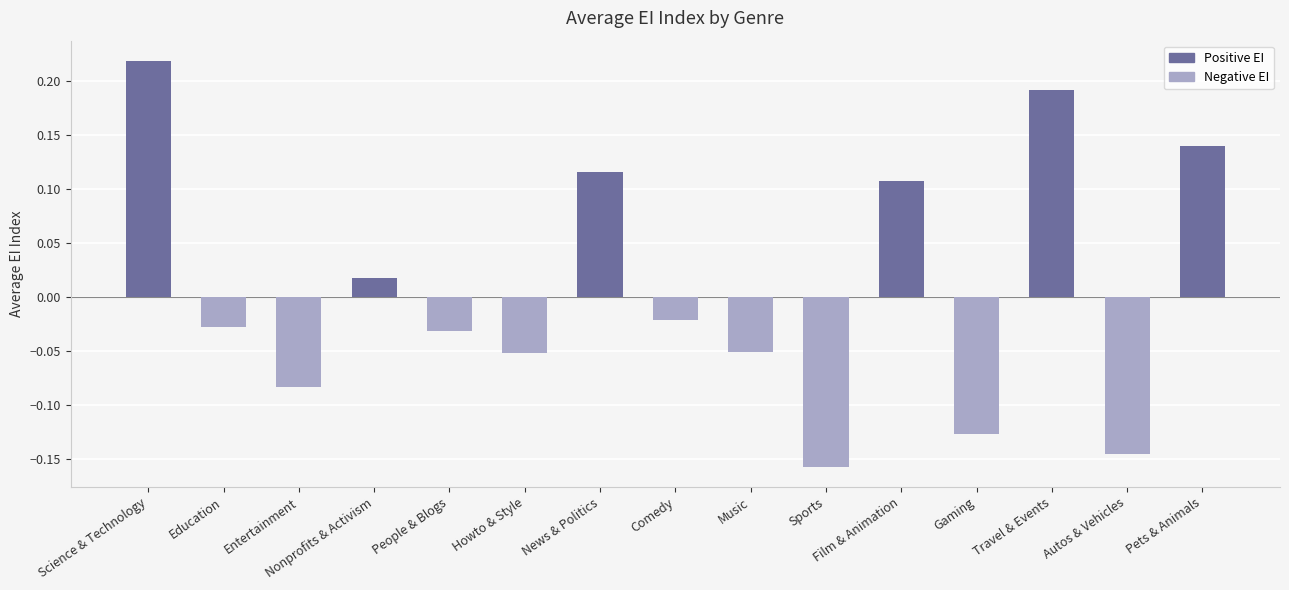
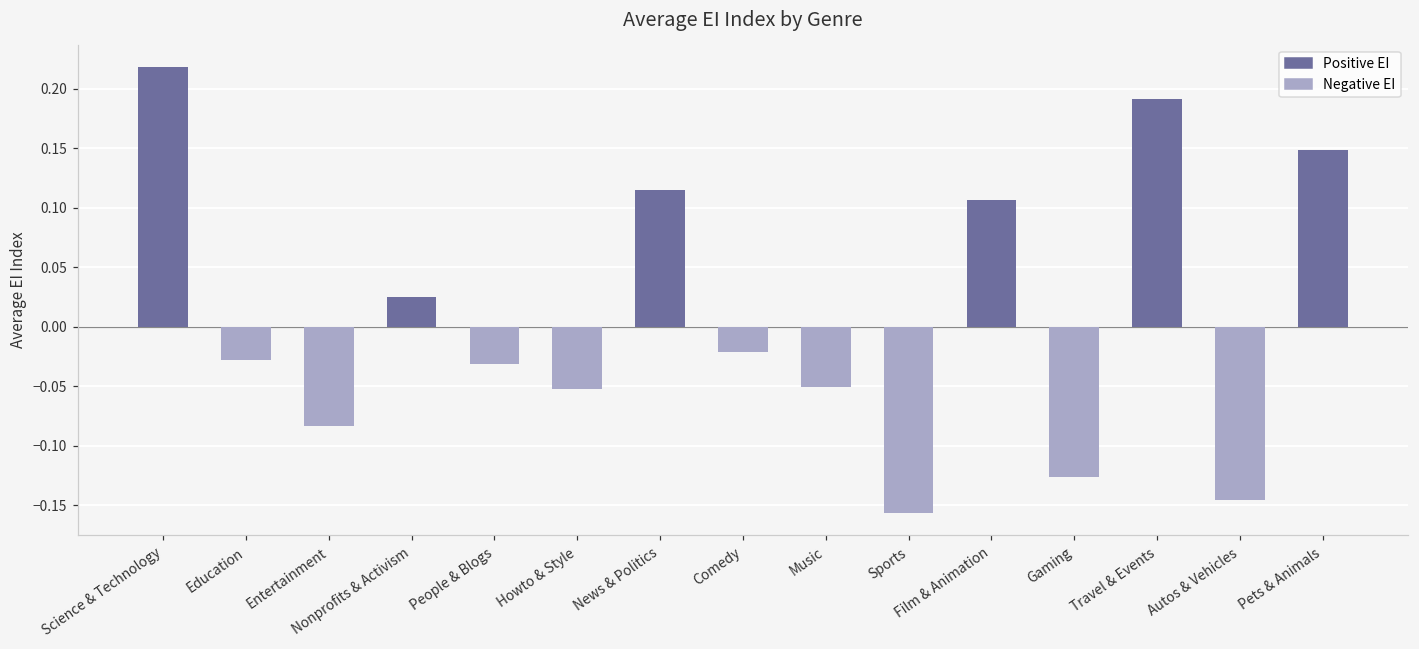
  {
    "Science & Technology": 0.218,
    "Education": -0.028,
    "Entertainment": -0.083,
-   "Nonprofits & Activism": 0.018,
+   "Nonprofits & Activism": 0.026,
    "People & Blogs": -0.031,
    "Howto & Style": -0.052,
    "News & Politics": 0.115,
    "Comedy": -0.021,
    "Music": -0.051,
    "Sports": -0.156,
    "Film & Animation": 0.107,
    "Gaming": -0.127,
    "Travel & Events": 0.191,
    "Autos & Vehicles": -0.145,
-   "Pets & Animals": 0.140
+   "Pets & Animals": 0.149
  }
